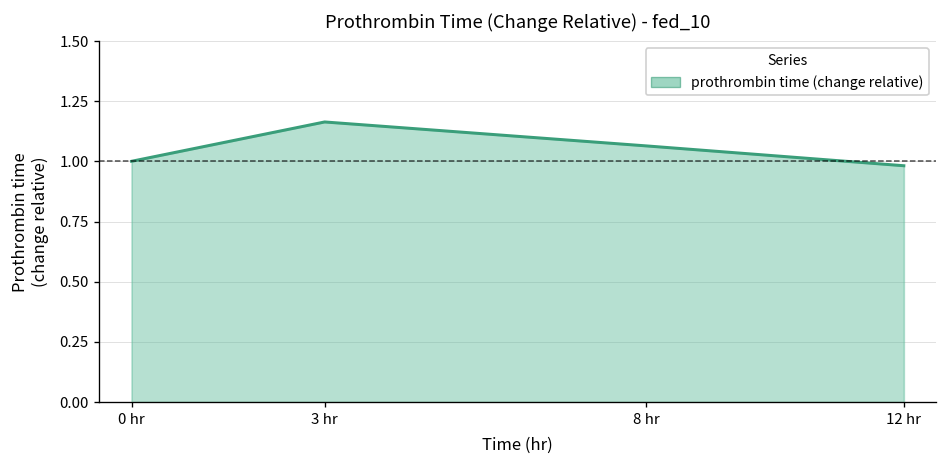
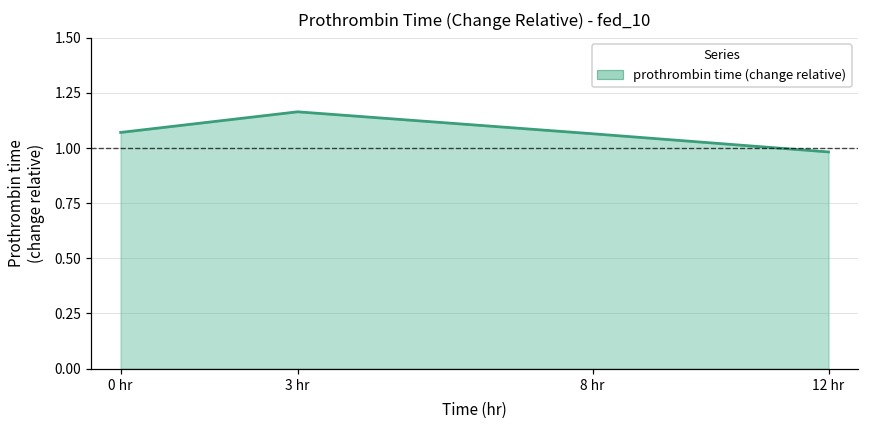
  {
-   "0 hr": 1.00,
+   "0 hr": 1.07,
    "3 hr": 1.16,
    "8 hr": 1.06,
    "12 hr": 0.98
  }
